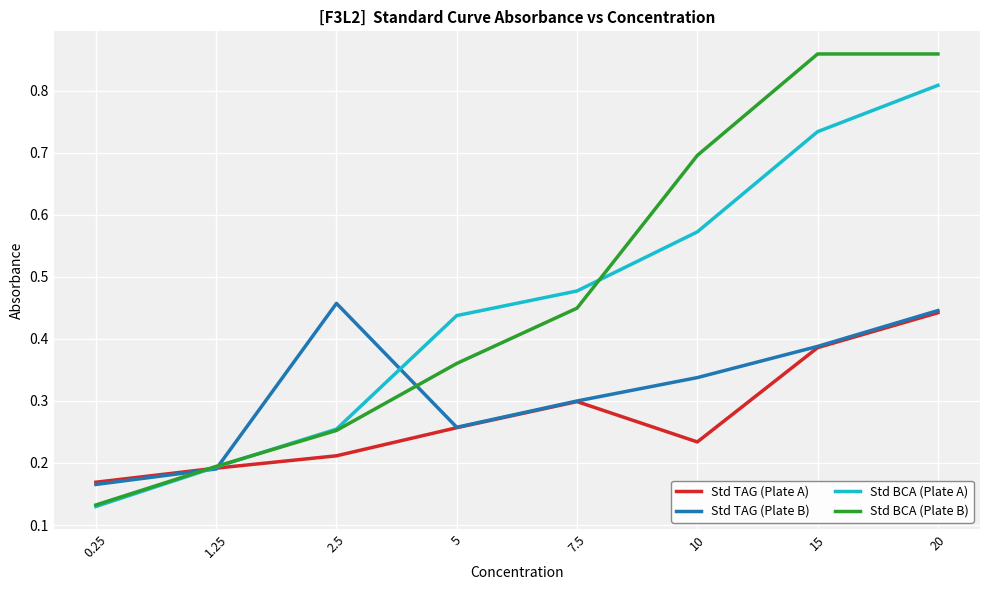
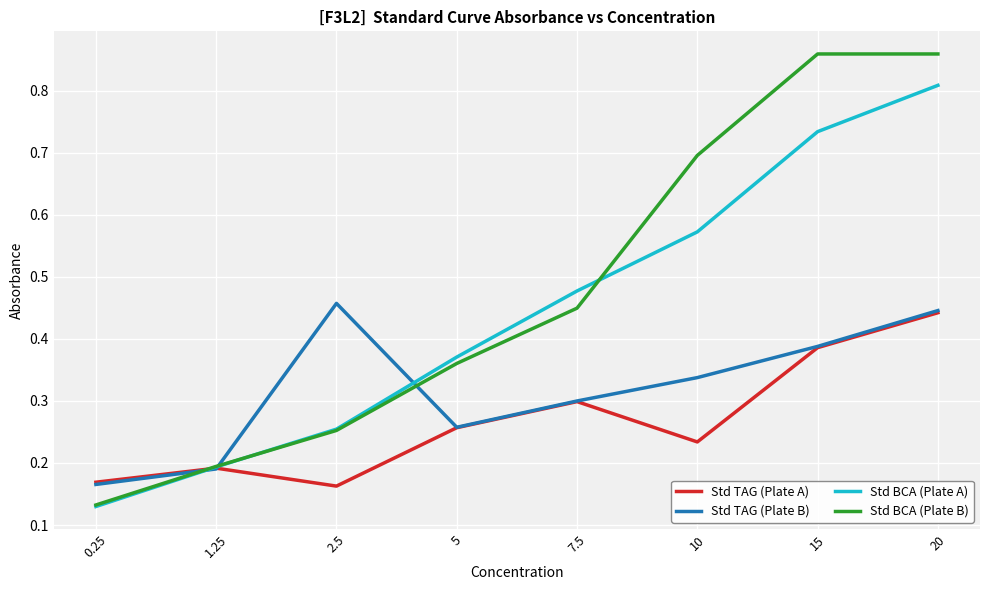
  {
    "Std TAG (Plate A)": {
-     "2.5": 0.21,
+     "2.5": 0.16,
      "10": 0.23
    },
    "Std TAG (Plate B)": {
      "2.5": 0.46,
      "10": 0.34
    },
    "Std BCA (Plate A)": {
-     "5": 0.44,
+     "5": 0.37,
      "7.5": 0.48,
      "10": 0.57,
      "15": 0.73,
      "20": 0.81
    },
    "Std BCA (Plate B)": {
      "5": 0.36,
      "7.5": 0.45,
      "10": 0.70,
      "15": 0.86,
      "20": 0.86
    }
  }
